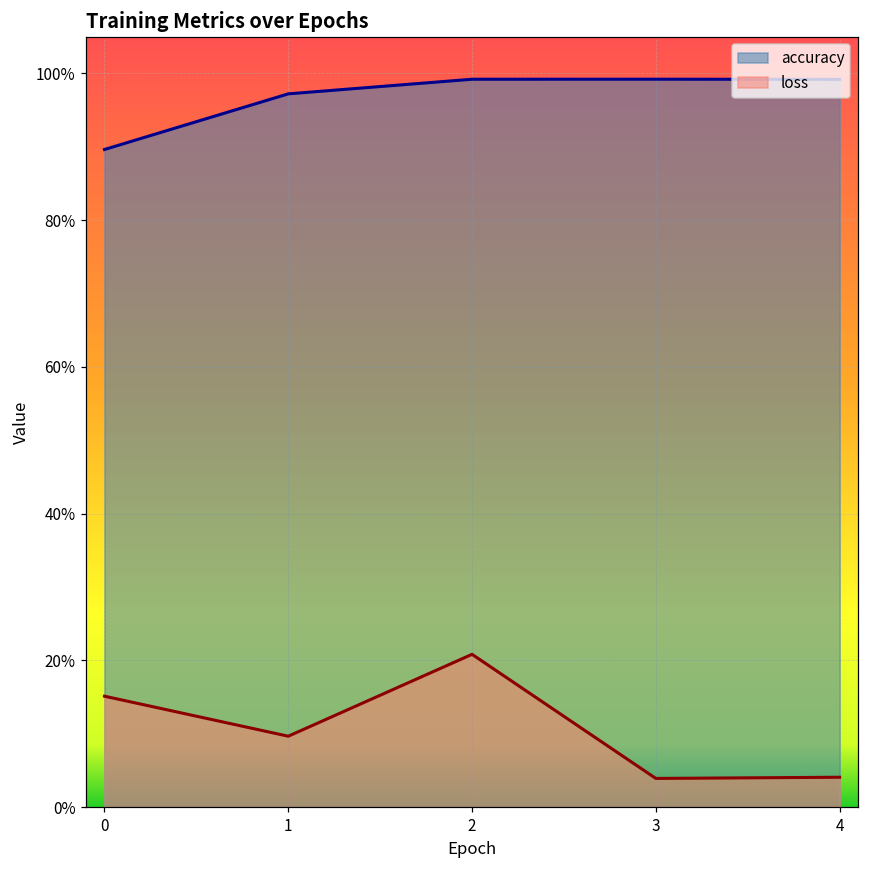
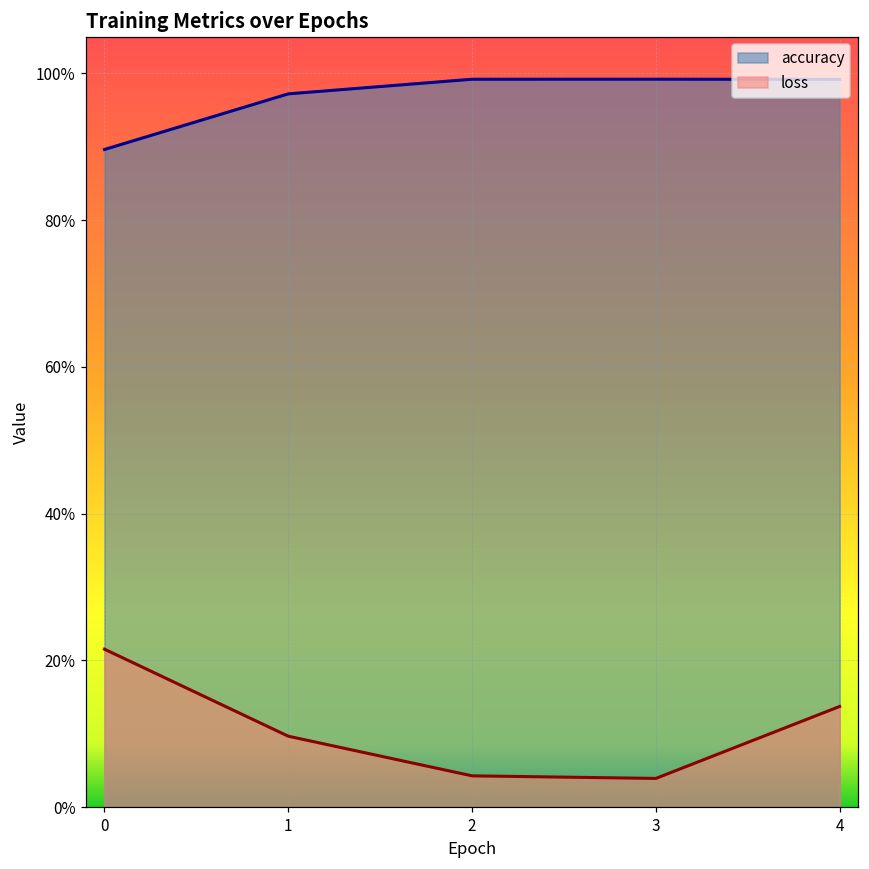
  {
    "accuracy": {
      "0": "90%",
      "1": "97%",
      "2": "99%",
      "3": "99%"
    },
    "loss": {
-     "0": "15%",
+     "0": "22%",
      "1": "10%",
-     "2": "21%",
+     "2": "4%",
      "3": "4%",
-     "4": "4%"
+     "4": "14%"
    }
  }
